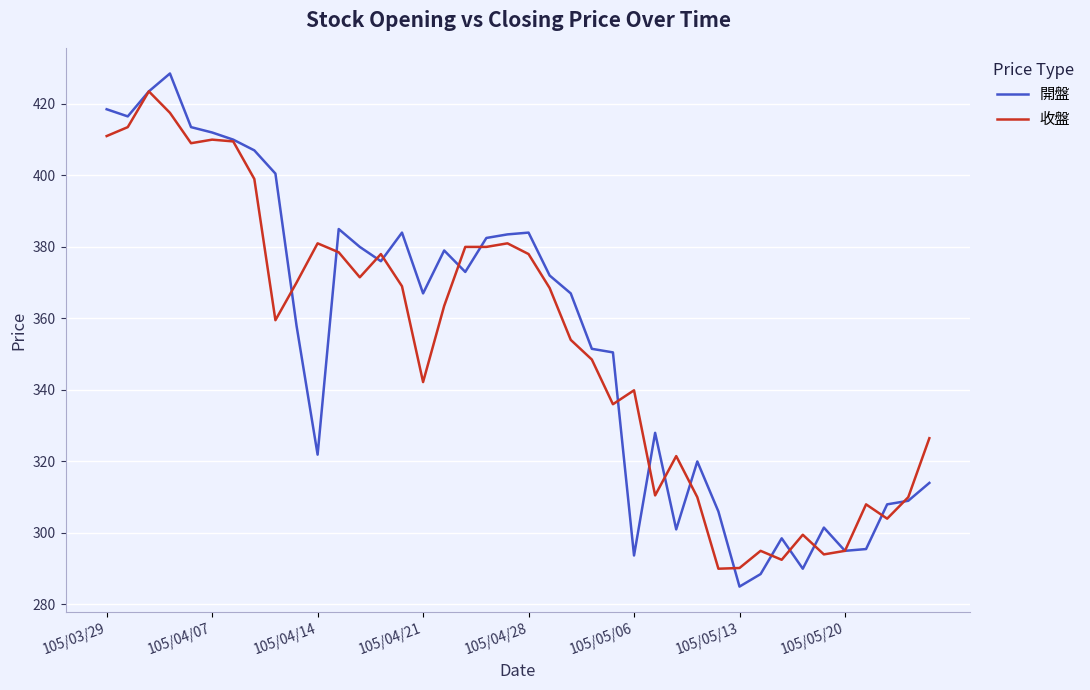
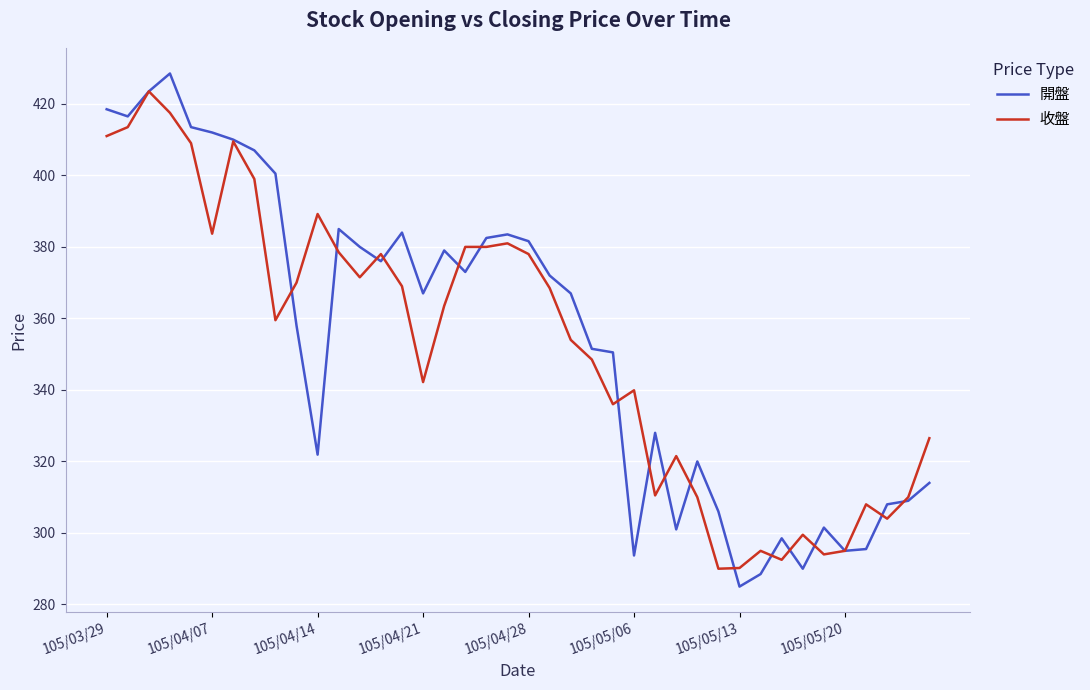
  {
    "開盤": {
      "105/03/29": 419,
      "105/04/07": 412,
      "105/04/14": 322,
      "105/04/21": 367,
-     "105/04/28": 384,
+     "105/04/28": 382,
      "105/05/06": 294,
      "105/05/13": 285
    },
    "收盤": {
      "105/03/29": 411,
-     "105/04/07": 410,
-     "105/04/14": 381,
+     "105/04/07": 384,
+     "105/04/14": 389,
      "105/04/21": 342,
      "105/04/28": 378,
      "105/05/06": 340,
      "105/05/13": 290
    }
  }
